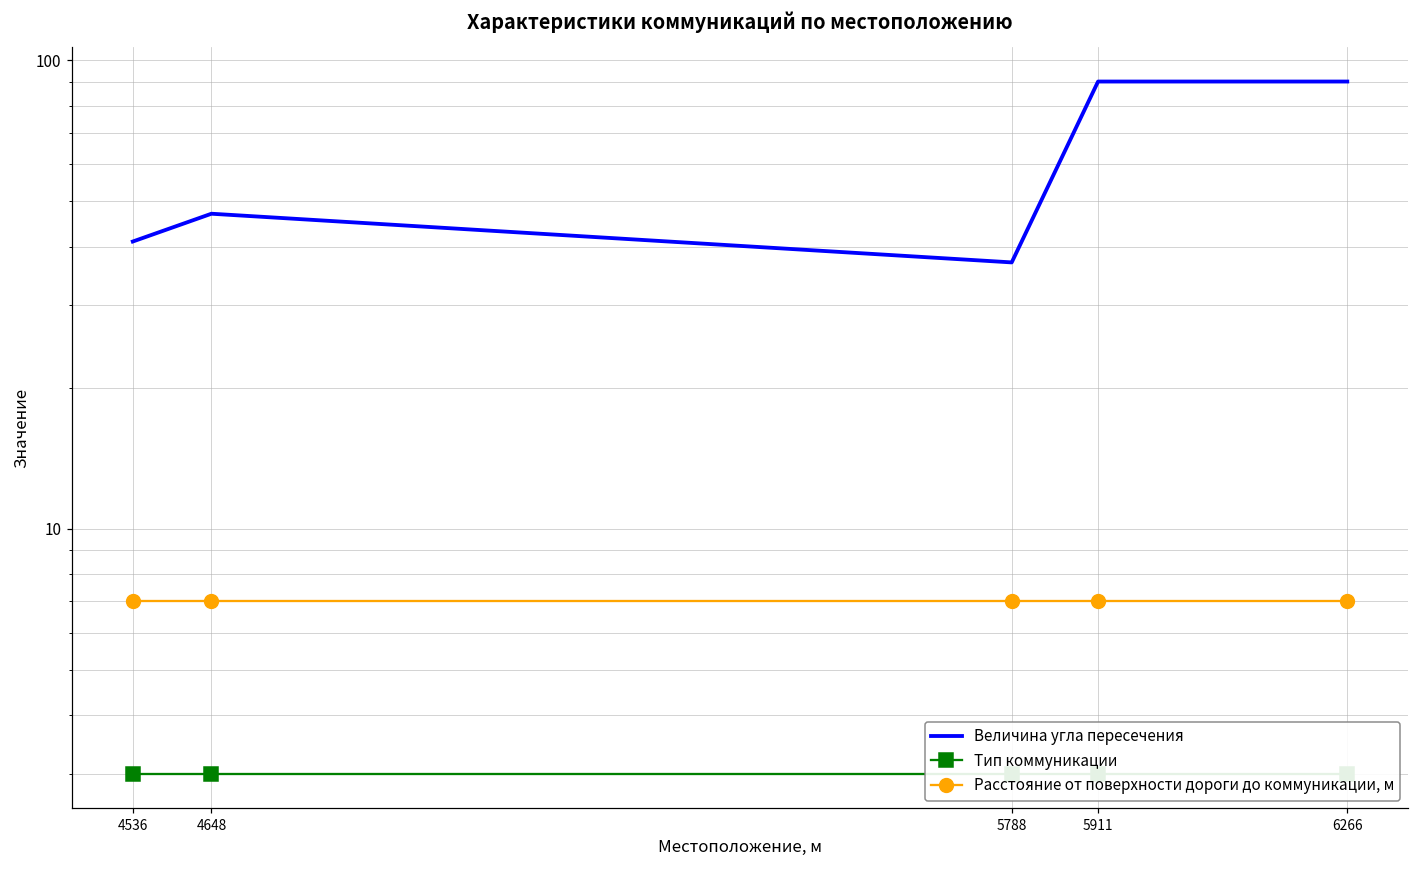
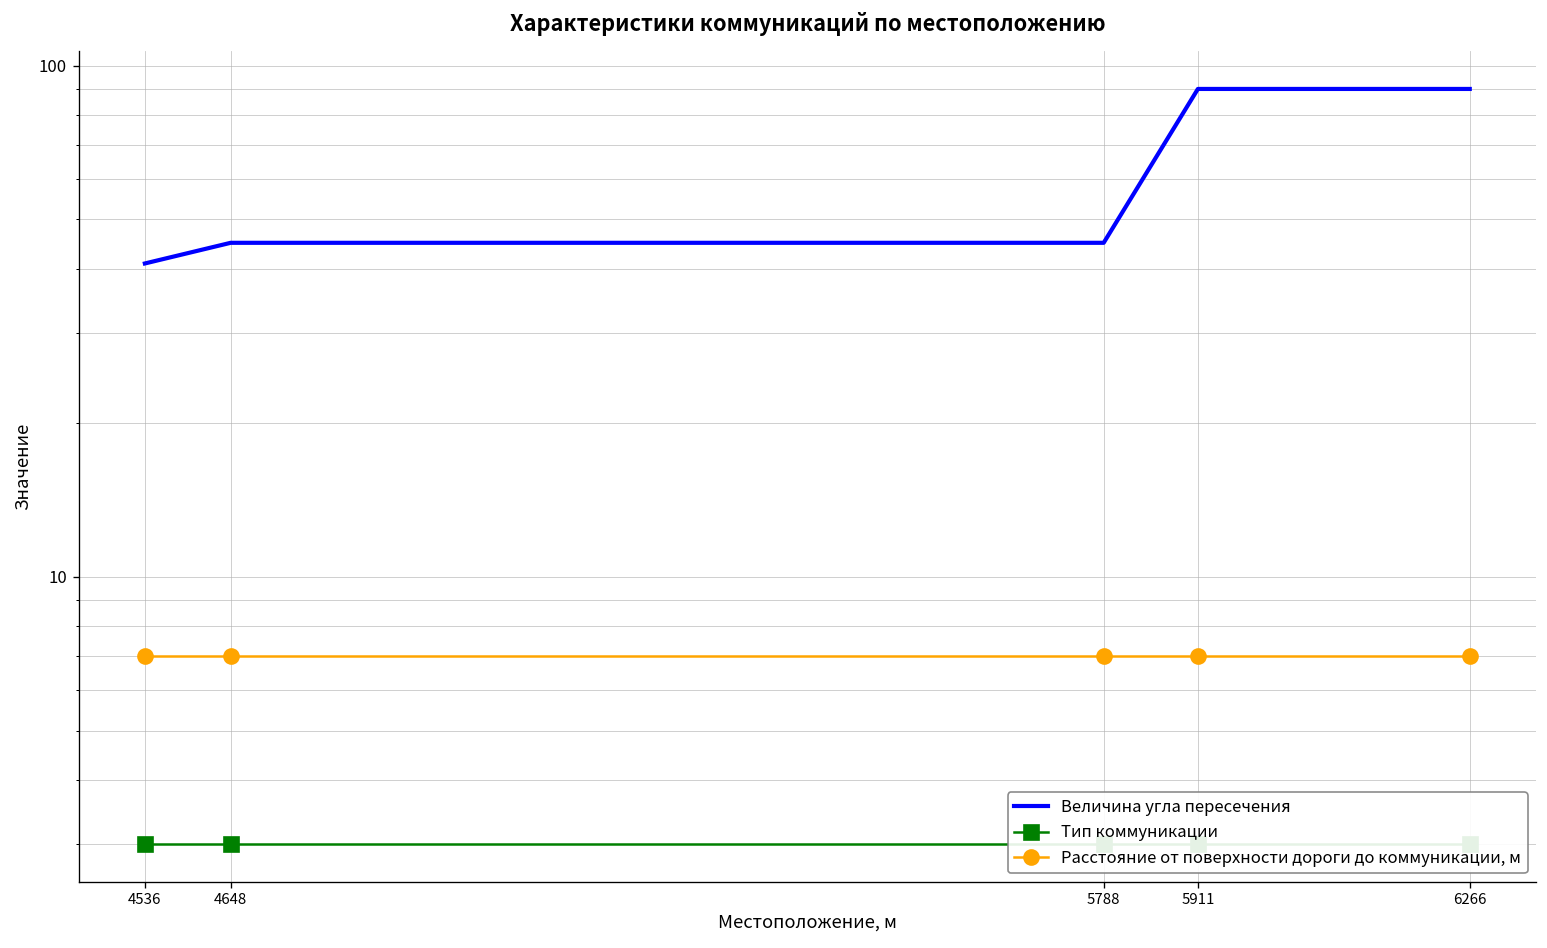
  {
    "Величина угла пересечения": {
      "4536": 41,
-     "4648": 47,
-     "5788": 37,
+     "4648": 45,
+     "5788": 45,
      "5911": 90,
      "6266": 90
    },
    "Тип коммуникации": {
      "4536": 3,
      "4648": 3
    },
    "Расстояние от поверхности дороги до коммуникации, м": {
      "4536": 7,
      "4648": 7,
      "5788": 7,
      "5911": 7,
      "6266": 7
    }
  }
